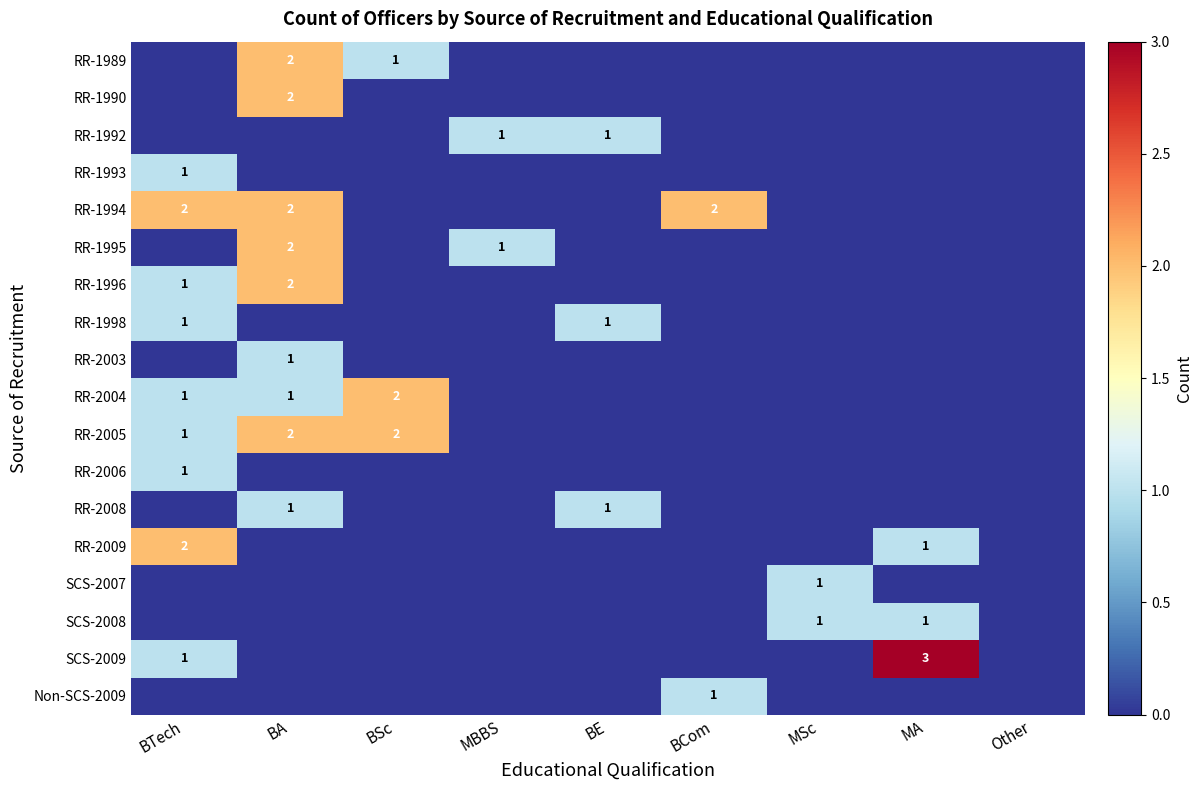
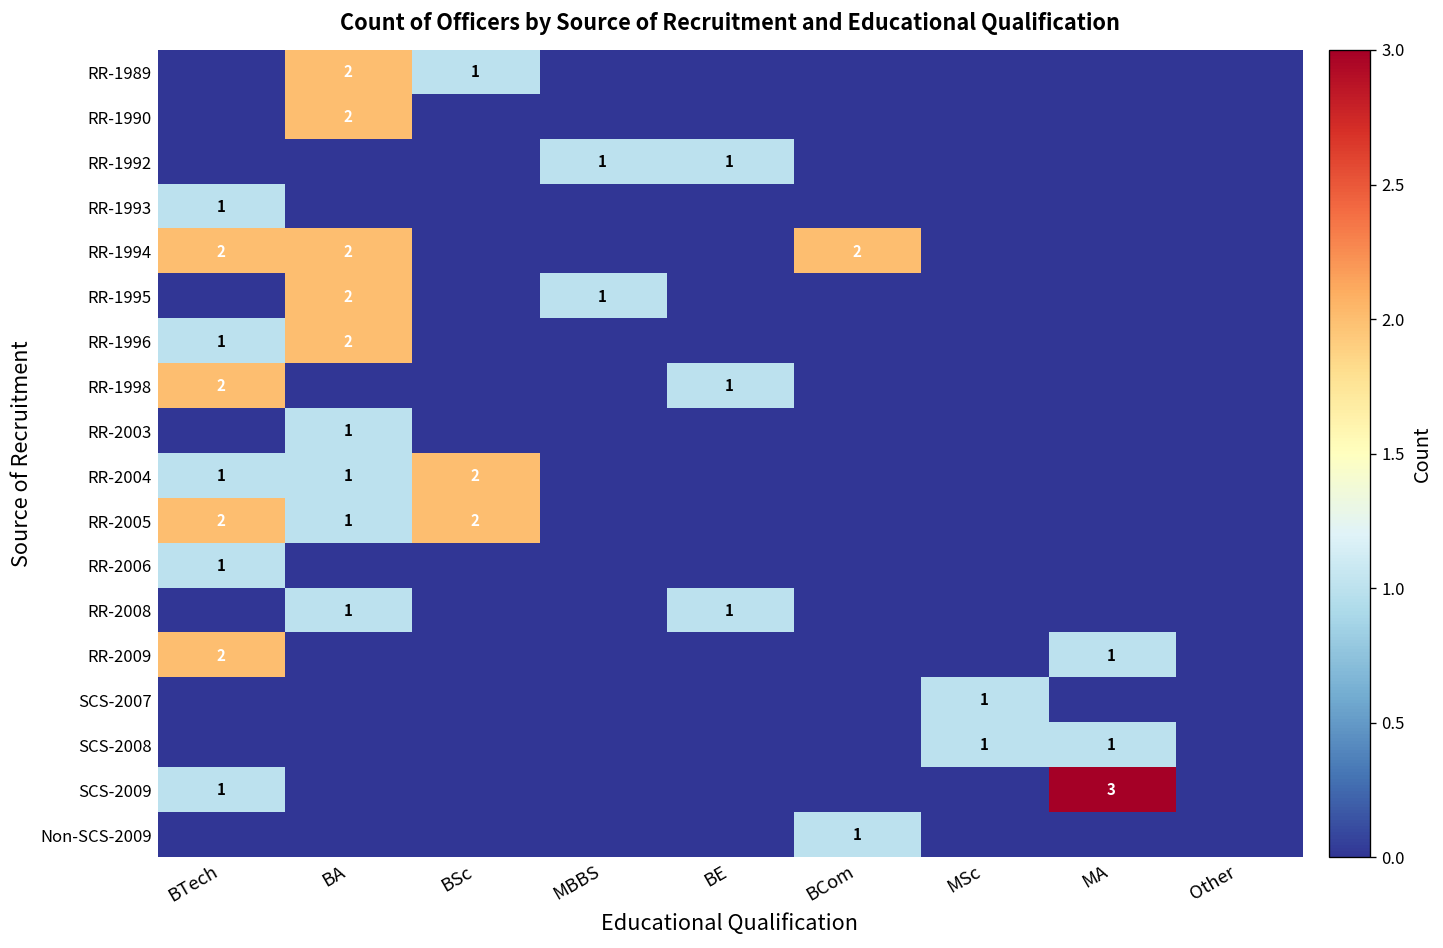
  {
    "RR-1989": {
      "BA": 2,
      "BSc": 1
    },
    "RR-1990": {
      "BA": 2
    },
    "RR-1992": {
      "MBBS": 1,
      "BE": 1
    },
    "RR-1993": {
      "BTech": 1
    },
    "RR-1994": {
      "BTech": 2,
      "BA": 2,
      "BCom": 2
    },
    "RR-1995": {
      "BA": 2,
      "MBBS": 1
    },
    "RR-1996": {
      "BTech": 1,
      "BA": 2
    },
    "RR-1998": {
-     "BTech": 1,
+     "BTech": 2,
      "BE": 1
    },
    "RR-2003": {
      "BA": 1
    },
    "RR-2004": {
      "BTech": 1,
      "BA": 1,
      "BSc": 2
    },
    "RR-2005": {
-     "BTech": 1,
-     "BA": 2,
+     "BTech": 2,
+     "BA": 1,
      "BSc": 2
    },
    "RR-2006": {
      "BTech": 1
    },
    "RR-2008": {
      "BA": 1,
      "BE": 1
    },
    "RR-2009": {
      "BTech": 2,
      "MA": 1
    },
    "SCS-2007": {
      "MSc": 1
    },
    "SCS-2008": {
      "MSc": 1,
      "MA": 1
    },
    "SCS-2009": {
      "BTech": 1,
      "MA": 3
    },
    "Non-SCS-2009": {
      "BCom": 1
    }
  }
